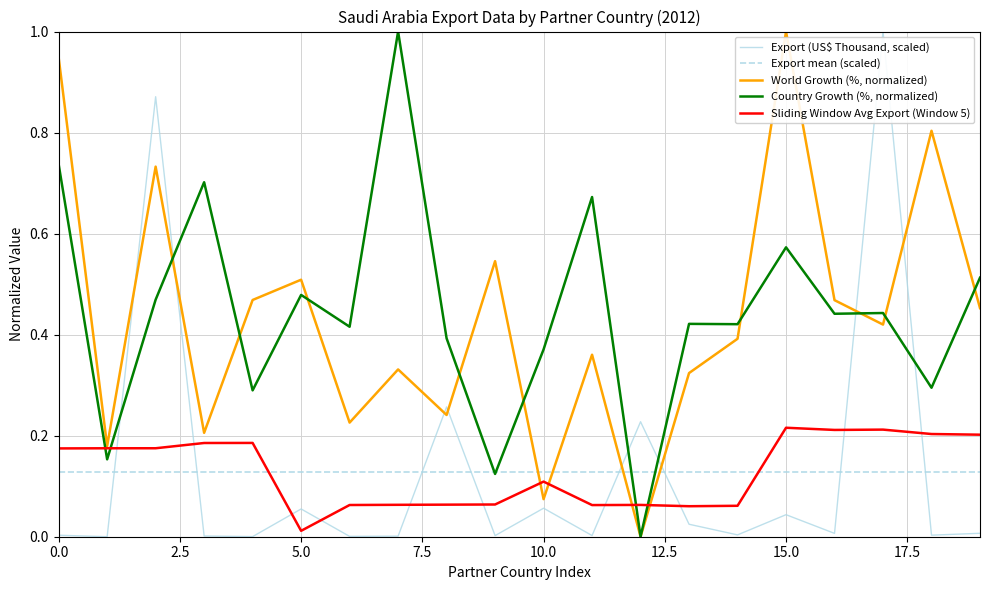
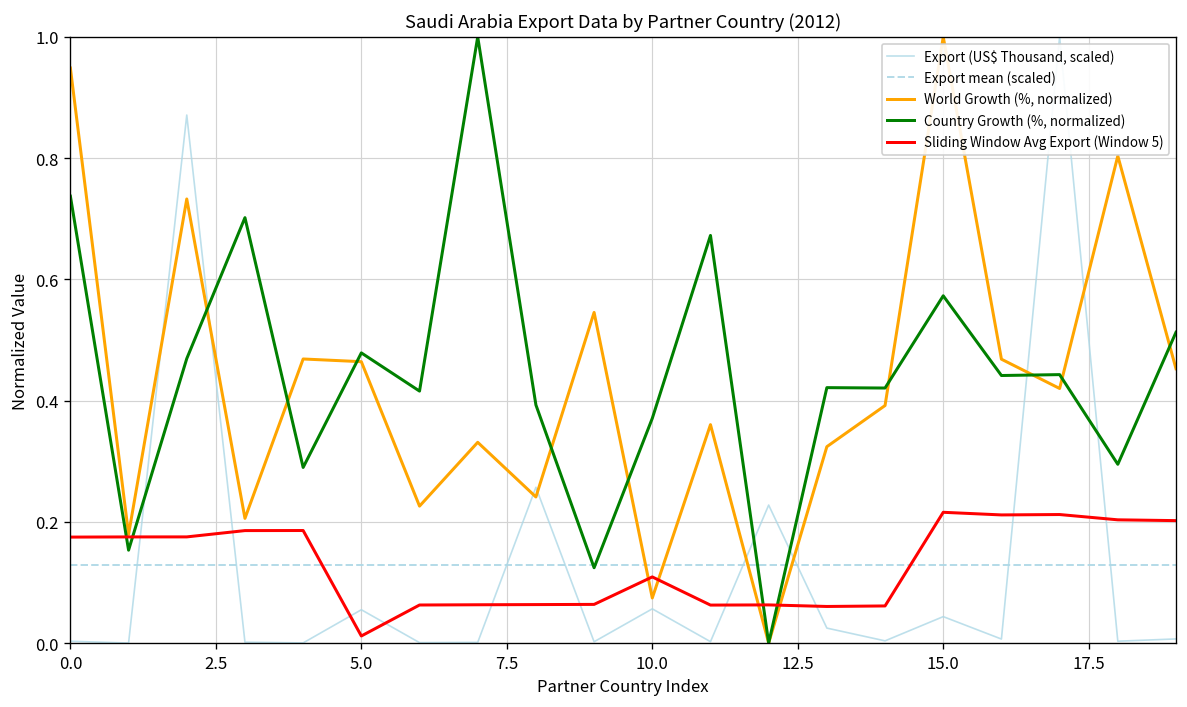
  {
    "World Growth (%, normalized)": {
      "0.0": 0.95,
-     "5.0": 0.51,
+     "5.0": 0.46,
      "10.0": 0.07,
      "15.0": 1.00
    },
    "Country Growth (%, normalized)": {
      "0.0": 0.74,
      "5.0": 0.48,
      "10.0": 0.37,
      "15.0": 0.57
    },
    "Sliding Window Avg Export (Window 5)": {
      "0.0": 0.17,
      "5.0": 0.01,
      "10.0": 0.11,
      "15.0": 0.22
    }
  }
